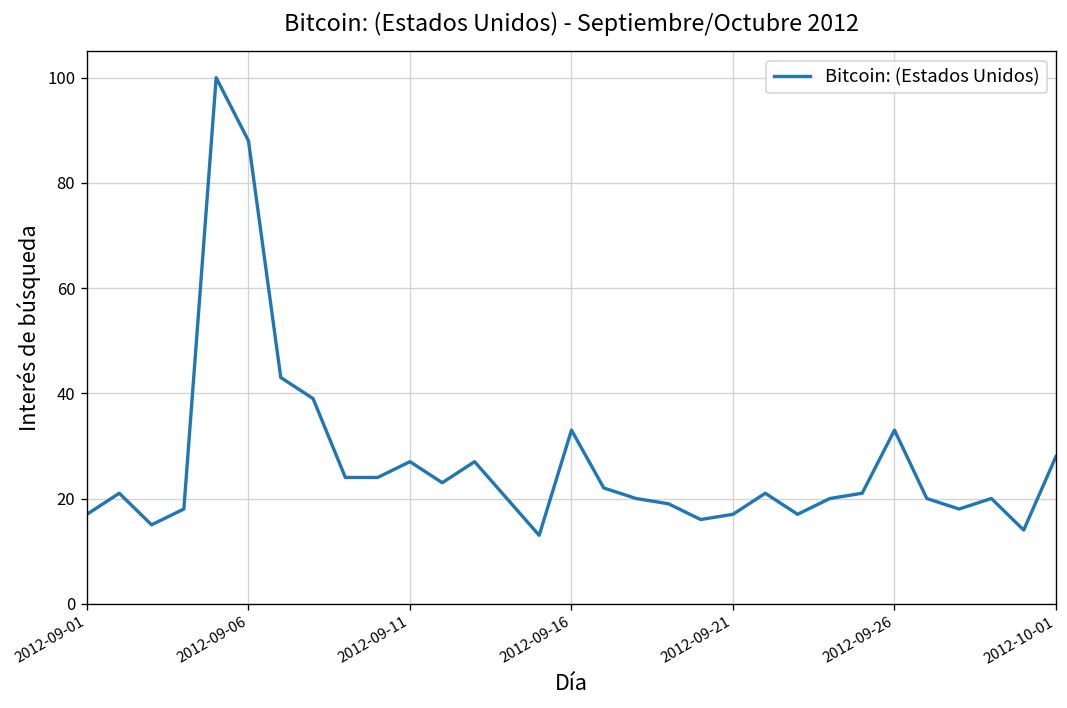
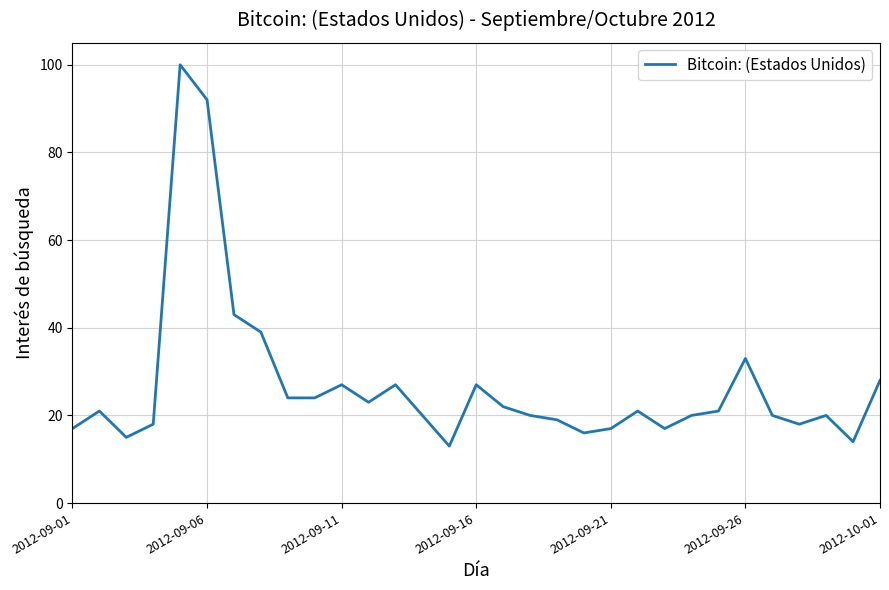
  {
    "2012-09-01": 17,
-   "2012-09-06": 88,
+   "2012-09-06": 92,
    "2012-09-11": 27,
-   "2012-09-16": 33,
+   "2012-09-16": 27,
    "2012-09-21": 17,
    "2012-09-26": 33,
    "2012-10-01": 28
  }
